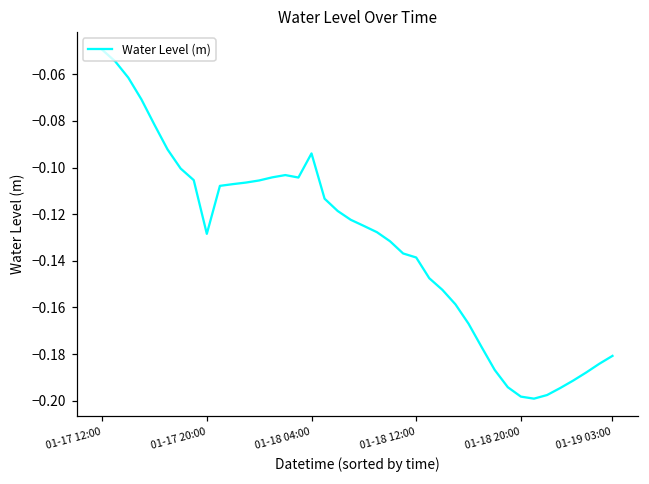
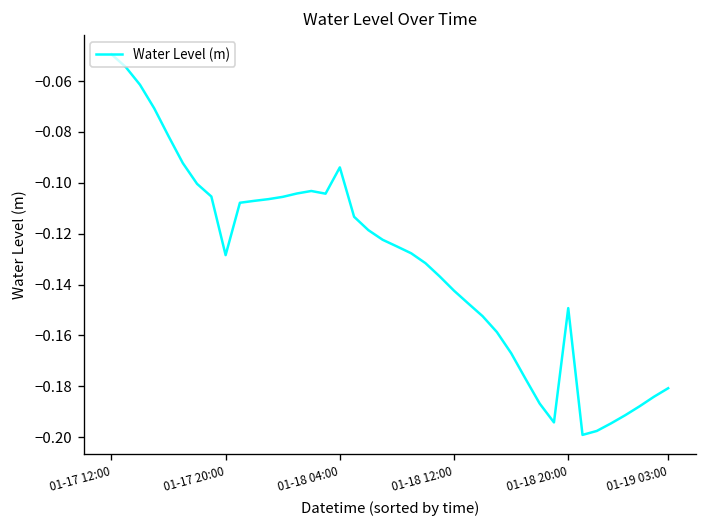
  {
    "01-17 20:00": -0.128,
    "01-18 04:00": -0.094,
-   "01-18 12:00": -0.139,
-   "01-18 20:00": -0.198,
+   "01-18 12:00": -0.142,
+   "01-18 20:00": -0.149,
    "01-19 03:00": -0.181
  }
